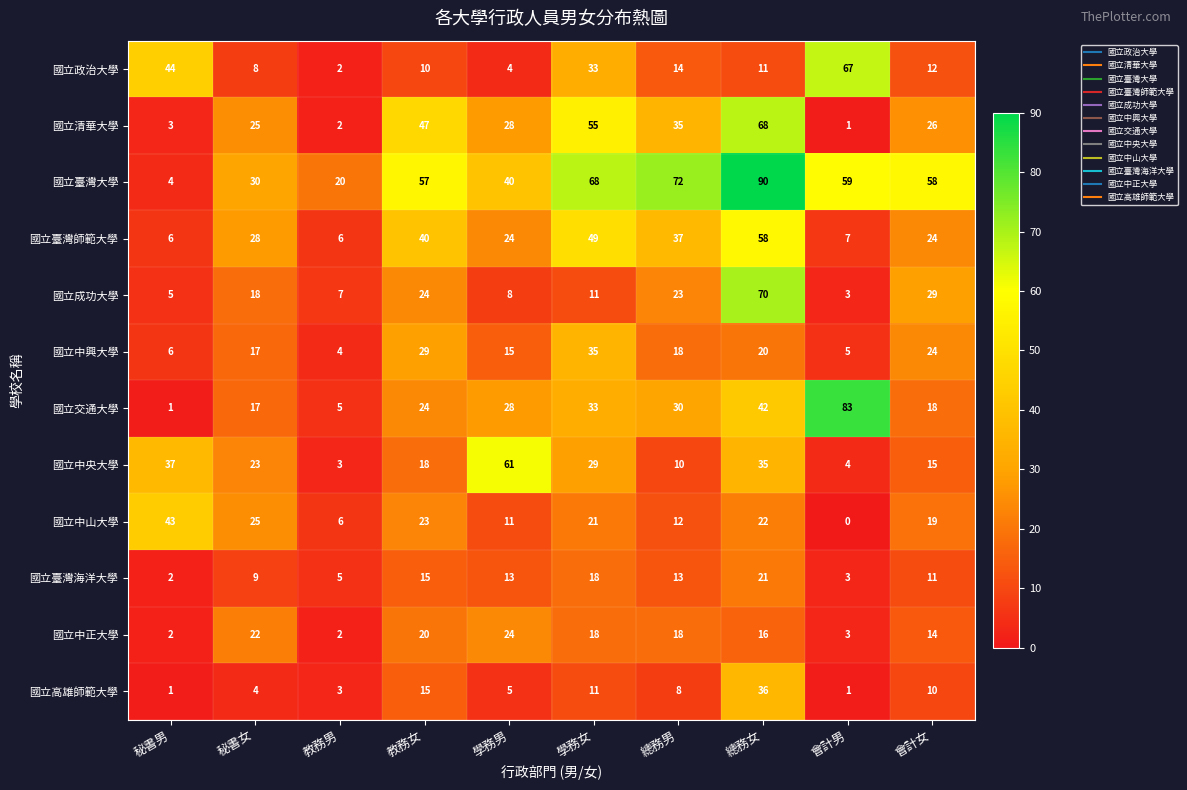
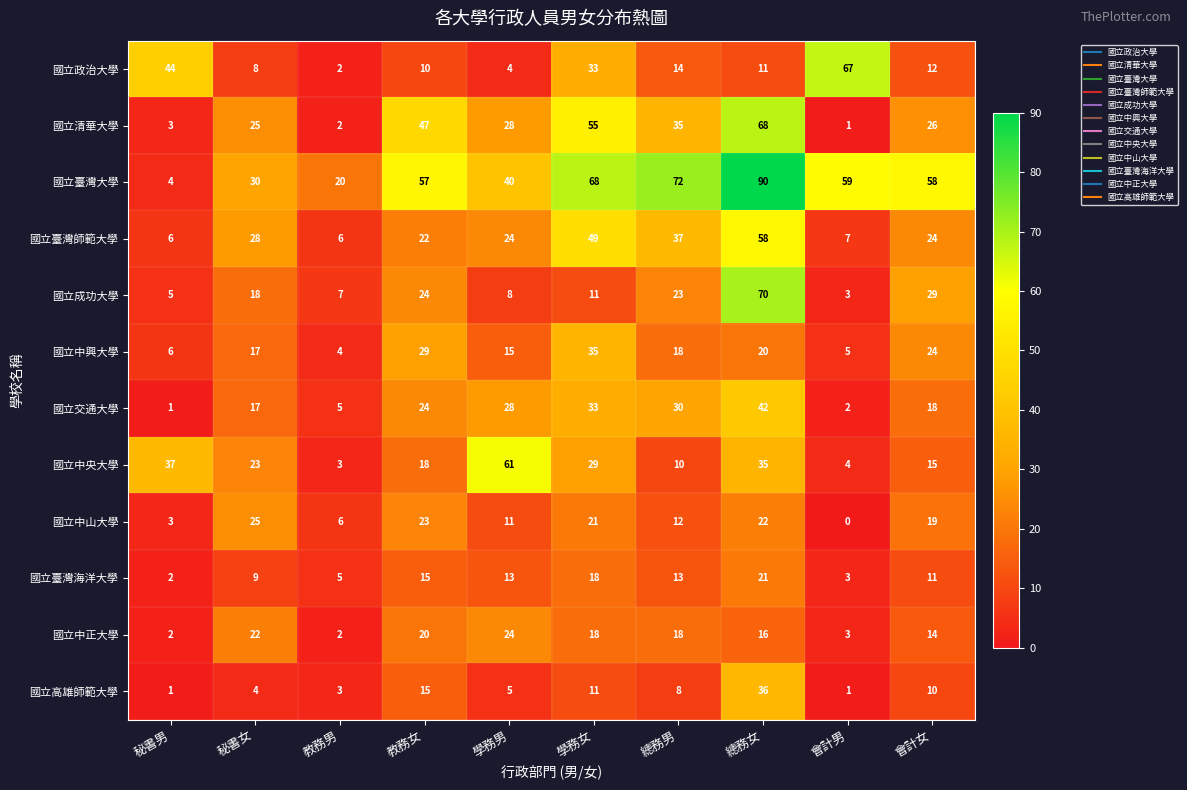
  {
    "國立政治大學": {
      "秘書男": 44,
      "秘書女": 8,
      "教務男": 2,
      "教務女": 10,
      "學務男": 4,
      "學務女": 33,
      "總務男": 14,
      "總務女": 11,
      "會計男": 67,
      "會計女": 12
    },
    "國立清華大學": {
      "秘書男": 3,
      "秘書女": 25,
      "教務男": 2,
      "教務女": 47,
      "學務男": 28,
      "學務女": 55,
      "總務男": 35,
      "總務女": 68,
      "會計男": 1,
      "會計女": 26
    },
    "國立臺灣大學": {
      "秘書男": 4,
      "秘書女": 30,
      "教務男": 20,
      "教務女": 57,
      "學務男": 40,
      "學務女": 68,
      "總務男": 72,
      "總務女": 90,
      "會計男": 59,
      "會計女": 58
    },
    "國立臺灣師範大學": {
      "秘書男": 6,
      "秘書女": 28,
      "教務男": 6,
-     "教務女": 40,
+     "教務女": 22,
      "學務男": 24,
      "學務女": 49,
      "總務男": 37,
      "總務女": 58,
      "會計男": 7,
      "會計女": 24
    },
    "國立成功大學": {
      "秘書男": 5,
      "秘書女": 18,
      "教務男": 7,
      "教務女": 24,
      "學務男": 8,
      "學務女": 11,
      "總務男": 23,
      "總務女": 70,
      "會計男": 3,
      "會計女": 29
    },
    "國立中興大學": {
      "秘書男": 6,
      "秘書女": 17,
      "教務男": 4,
      "教務女": 29,
      "學務男": 15,
      "學務女": 35,
      "總務男": 18,
      "總務女": 20,
      "會計男": 5,
      "會計女": 24
    },
    "國立交通大學": {
      "秘書男": 1,
      "秘書女": 17,
      "教務男": 5,
      "教務女": 24,
      "學務男": 28,
      "學務女": 33,
      "總務男": 30,
      "總務女": 42,
-     "會計男": 83,
+     "會計男": 2,
      "會計女": 18
    },
    "國立中央大學": {
      "秘書男": 37,
      "秘書女": 23,
      "教務男": 3,
      "教務女": 18,
      "學務男": 61,
      "學務女": 29,
      "總務男": 10,
      "總務女": 35,
      "會計男": 4,
      "會計女": 15
    },
    "國立中山大學": {
-     "秘書男": 43,
+     "秘書男": 3,
      "秘書女": 25,
      "教務男": 6,
      "教務女": 23,
      "學務男": 11,
      "學務女": 21,
      "總務男": 12,
      "總務女": 22,
      "會計男": 0,
      "會計女": 19
    },
    "國立臺灣海洋大學": {
      "秘書男": 2,
      "秘書女": 9,
      "教務男": 5,
      "教務女": 15,
      "學務男": 13,
      "學務女": 18,
      "總務男": 13,
      "總務女": 21,
      "會計男": 3,
      "會計女": 11
    },
    "國立中正大學": {
      "秘書男": 2,
      "秘書女": 22,
      "教務男": 2,
      "教務女": 20,
      "學務男": 24,
      "學務女": 18,
      "總務男": 18,
      "總務女": 16,
      "會計男": 3,
      "會計女": 14
    },
    "國立高雄師範大學": {
      "秘書男": 1,
      "秘書女": 4,
      "教務男": 3,
      "教務女": 15,
      "學務男": 5,
      "學務女": 11,
      "總務男": 8,
      "總務女": 36,
      "會計男": 1,
      "會計女": 10
    }
  }
